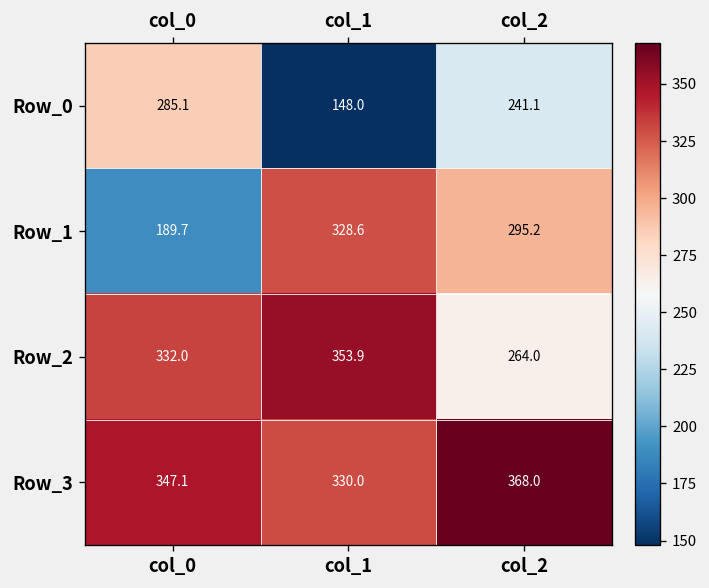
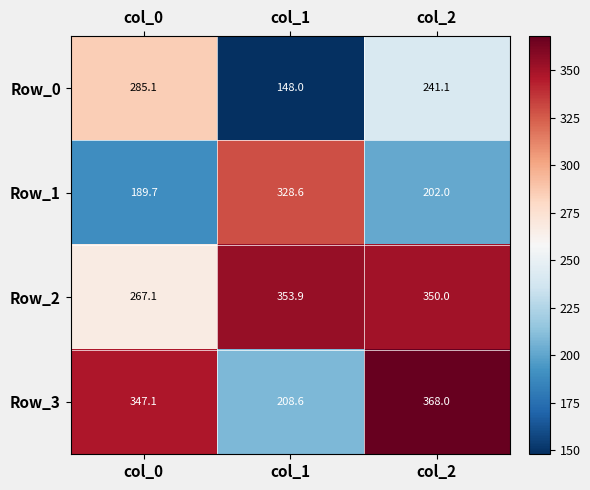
  {
    "Row_0": {
      "col_0": 285.1,
      "col_1": 148.0,
      "col_2": 241.1
    },
    "Row_1": {
      "col_0": 189.7,
      "col_1": 328.6,
-     "col_2": 295.2
+     "col_2": 202.0
    },
    "Row_2": {
-     "col_0": 332.0,
+     "col_0": 267.1,
      "col_1": 353.9,
-     "col_2": 264.0
+     "col_2": 350.0
    },
    "Row_3": {
      "col_0": 347.1,
-     "col_1": 330.0,
+     "col_1": 208.6,
      "col_2": 368.0
    }
  }
